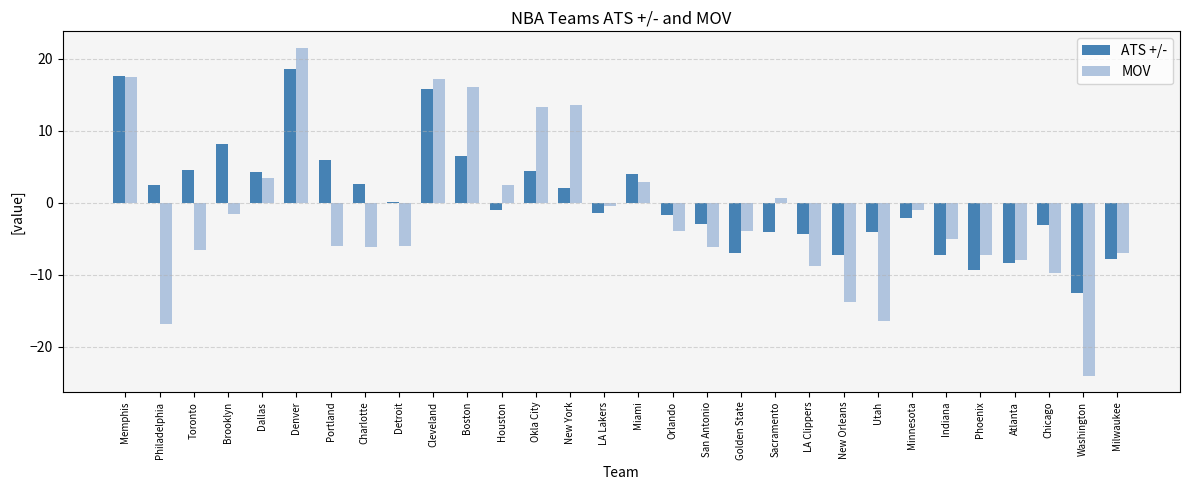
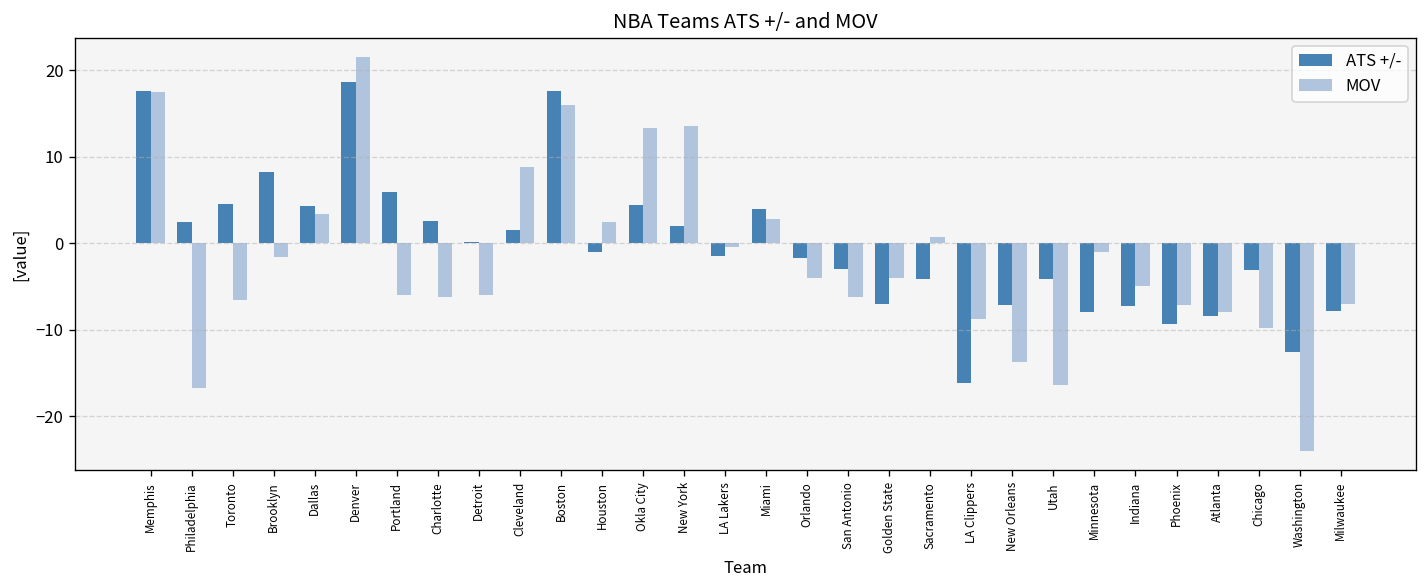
  {
    "ATS +/-": {
      "Memphis": 18,
      "Philadelphia": 3,
      "Toronto": 5,
      "Brooklyn": 8,
      "Dallas": 4,
      "Denver": 19,
      "Portland": 6,
      "Charlotte": 3,
-     "Cleveland": 16,
-     "Boston": 7,
+     "Cleveland": 2,
+     "Boston": 18,
      "Houston": -1,
      "Okla City": 4,
      "New York": 2,
      "LA Lakers": -2,
      "Miami": 4,
      "Orlando": -2,
      "San Antonio": -3,
      "Golden State": -7,
      "Sacramento": -4,
-     "LA Clippers": -4,
+     "LA Clippers": -16,
      "New Orleans": -7,
      "Utah": -4,
-     "Minnesota": -2,
+     "Minnesota": -8,
      "Indiana": -7,
      "Phoenix": -9,
      "Atlanta": -8,
      "Chicago": -3,
      "Washington": -13,
      "Milwaukee": -8
    },
    "MOV": {
      "Memphis": 18,
      "Philadelphia": -17,
      "Toronto": -7,
      "Brooklyn": -2,
      "Dallas": 3,
      "Denver": 22,
      "Portland": -6,
      "Charlotte": -6,
      "Detroit": -6,
-     "Cleveland": 17,
+     "Cleveland": 9,
      "Boston": 16,
      "Houston": 2,
      "Okla City": 13,
      "New York": 14,
      "LA Lakers": -1,
      "Miami": 3,
      "Orlando": -4,
      "San Antonio": -6,
      "Golden State": -4,
      "Sacramento": 1,
      "LA Clippers": -9,
      "New Orleans": -14,
      "Utah": -16,
      "Minnesota": -1,
      "Indiana": -5,
      "Phoenix": -7,
      "Atlanta": -8,
      "Chicago": -10,
      "Washington": -24,
      "Milwaukee": -7
    }
  }
